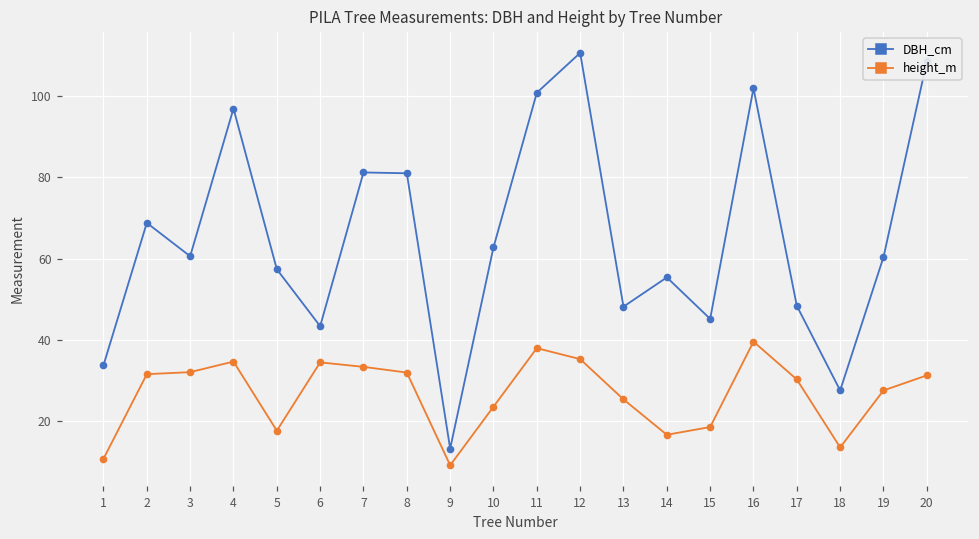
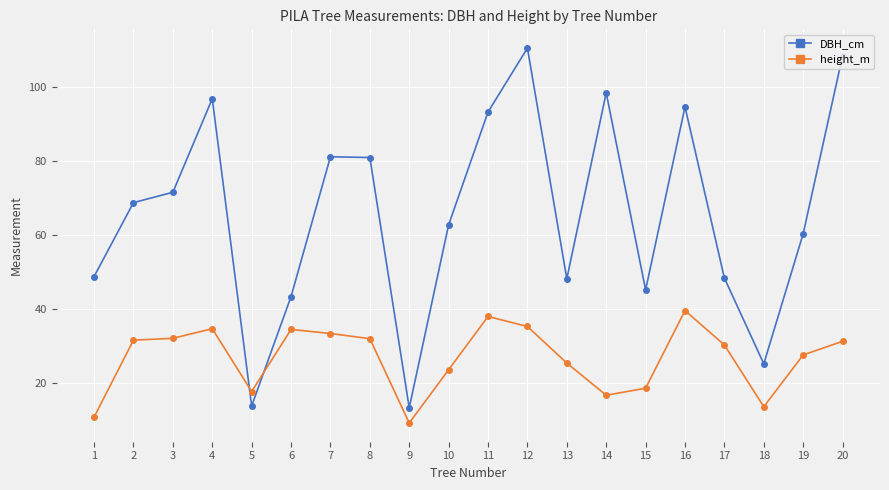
  {
    "DBH_cm": {
-     "1": 34,
+     "1": 49,
      "2": 69,
-     "3": 61,
+     "3": 72,
      "4": 97,
-     "5": 57,
+     "5": 14,
      "6": 43,
      "7": 81,
      "8": 81,
      "9": 13,
      "10": 63,
-     "11": 101,
+     "11": 93,
      "12": 111,
      "13": 48,
-     "14": 55,
+     "14": 99,
      "15": 45,
-     "16": 102,
+     "16": 95,
      "17": 48,
-     "18": 28,
+     "18": 25,
      "19": 60
    },
    "height_m": {
      "1": 11,
      "2": 32,
      "3": 32,
      "4": 35,
      "5": 18,
      "6": 35,
      "7": 33,
      "8": 32,
      "9": 9,
      "10": 24,
      "11": 38,
      "12": 35,
      "13": 25,
      "14": 17,
      "15": 19,
      "16": 40,
      "17": 30,
      "18": 14,
      "19": 28,
      "20": 31
    }
  }
